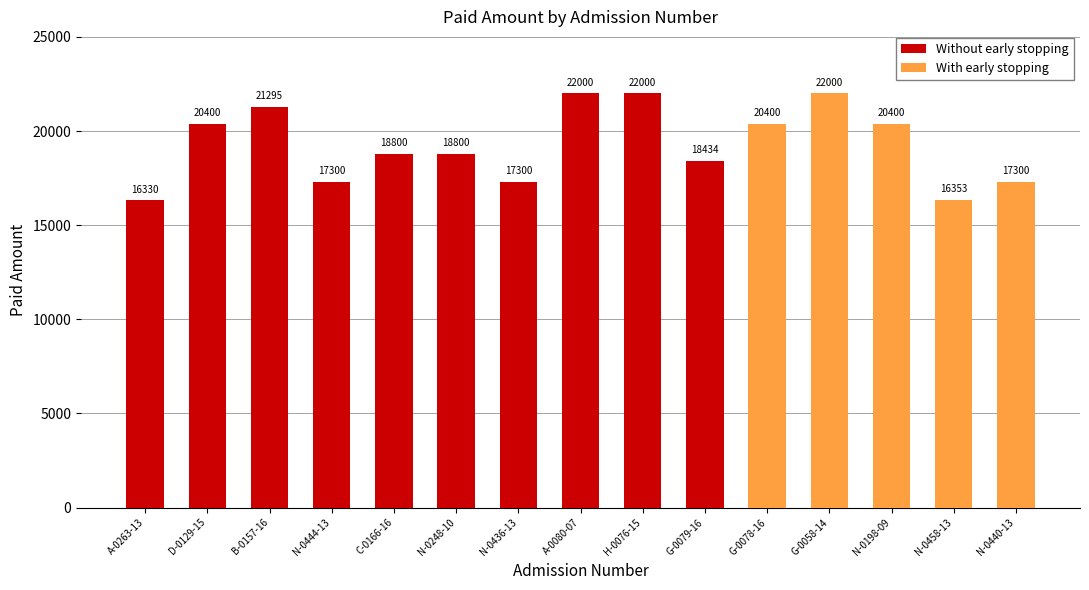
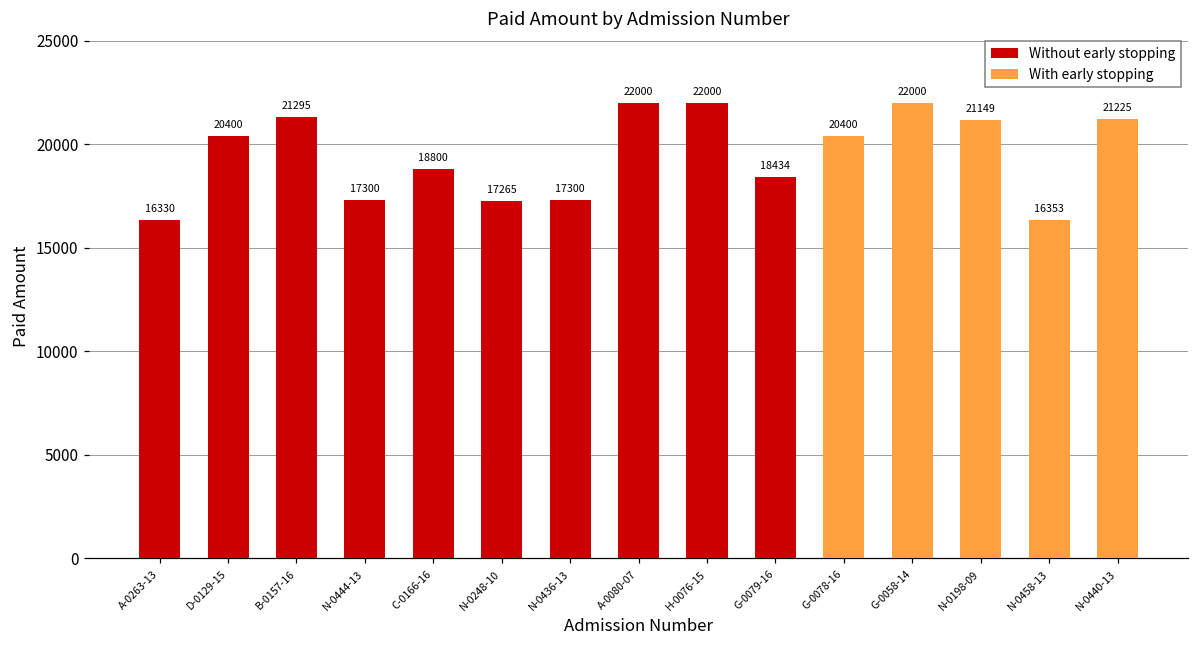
  {
    "Without early stopping": {
      "A-0263-13": 16330,
      "D-0129-15": 20400,
      "B-0157-16": 21295,
      "N-0444-13": 17300,
      "C-0166-16": 18800,
-     "N-0248-10": 18800,
+     "N-0248-10": 17265,
      "N-0436-13": 17300,
      "A-0080-07": 22000,
      "H-0076-15": 22000,
      "G-0079-16": 18434
    },
    "With early stopping": {
      "G-0078-16": 20400,
      "G-0058-14": 22000,
-     "N-0198-09": 20400,
+     "N-0198-09": 21149,
      "N-0458-13": 16353,
-     "N-0440-13": 17300
+     "N-0440-13": 21225
    }
  }
